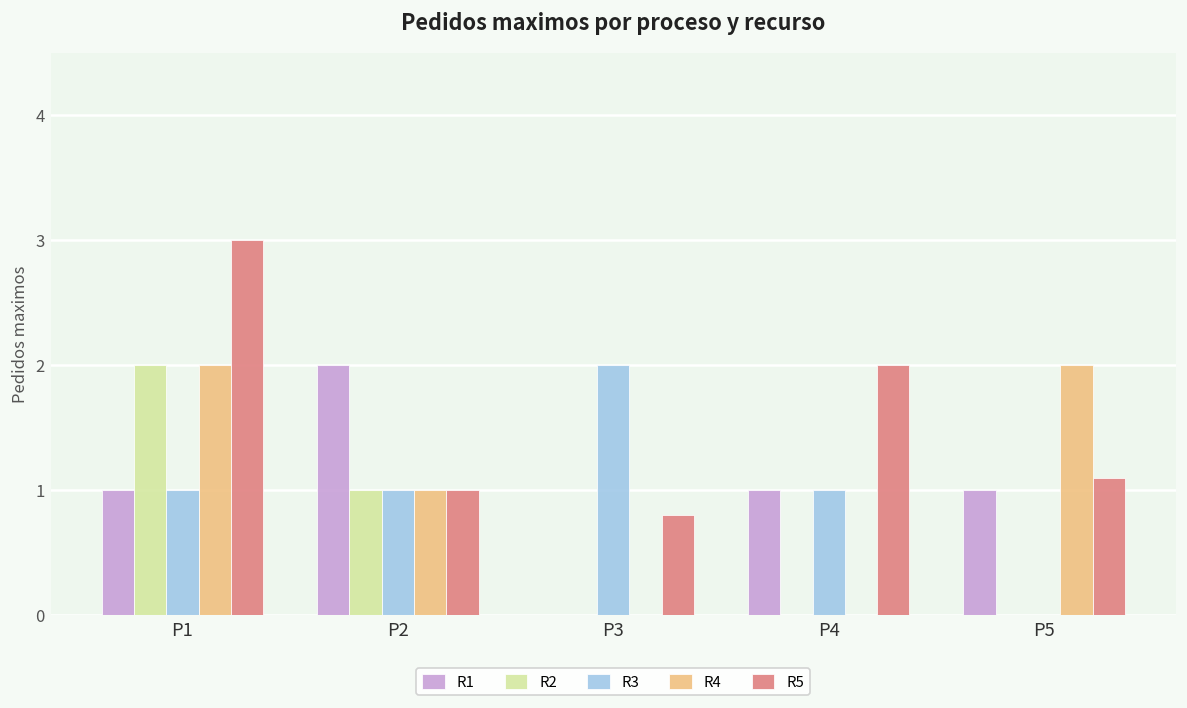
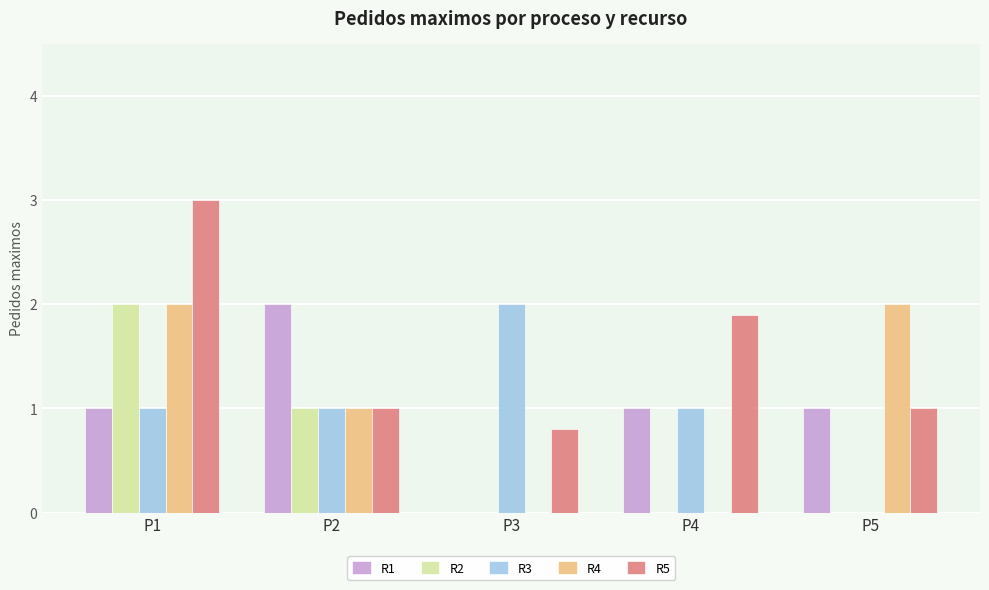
  {
    "R5": {
      "P1": 3.0,
      "P2": 1.0,
      "P3": 0.8,
-     "P4": 2.0,
-     "P5": 1.1
+     "P4": 1.9,
+     "P5": 1.0
    }
  }
